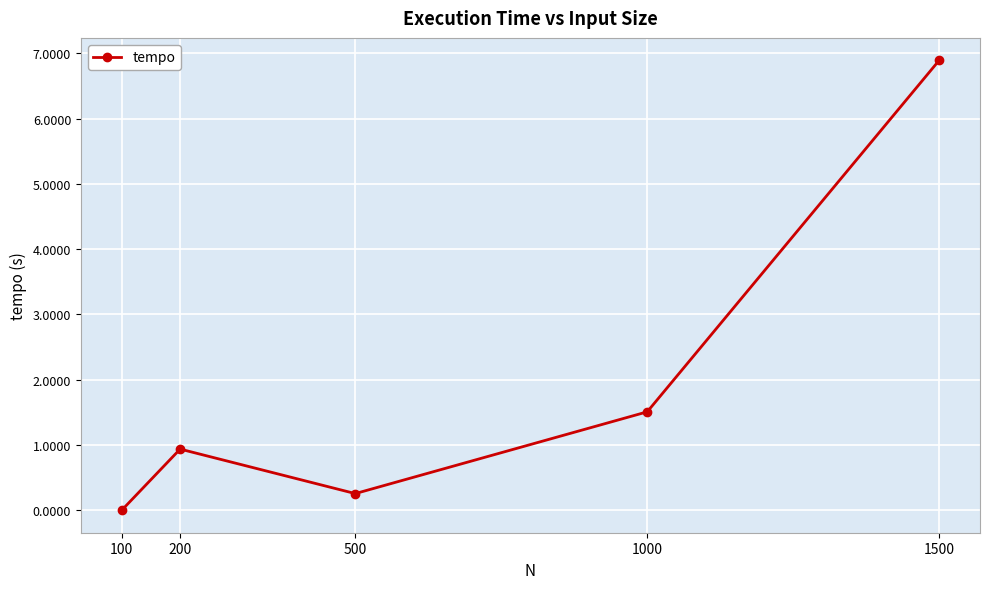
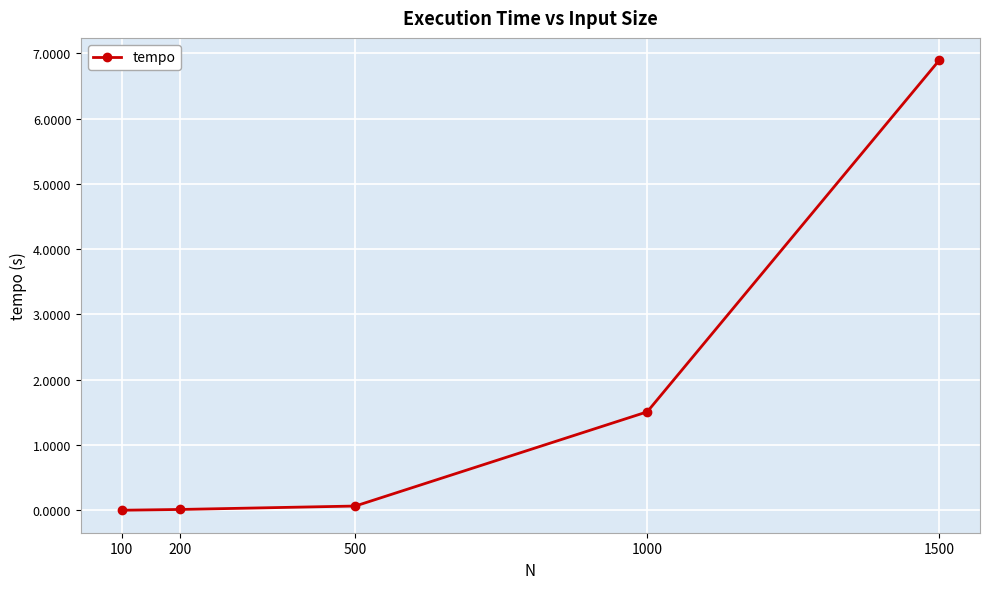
  {
    "100": 0.0,
-   "200": 0.9,
-   "500": 0.3,
+   "200": 0.0,
+   "500": 0.1,
    "1000": 1.5,
    "1500": 6.9
  }
